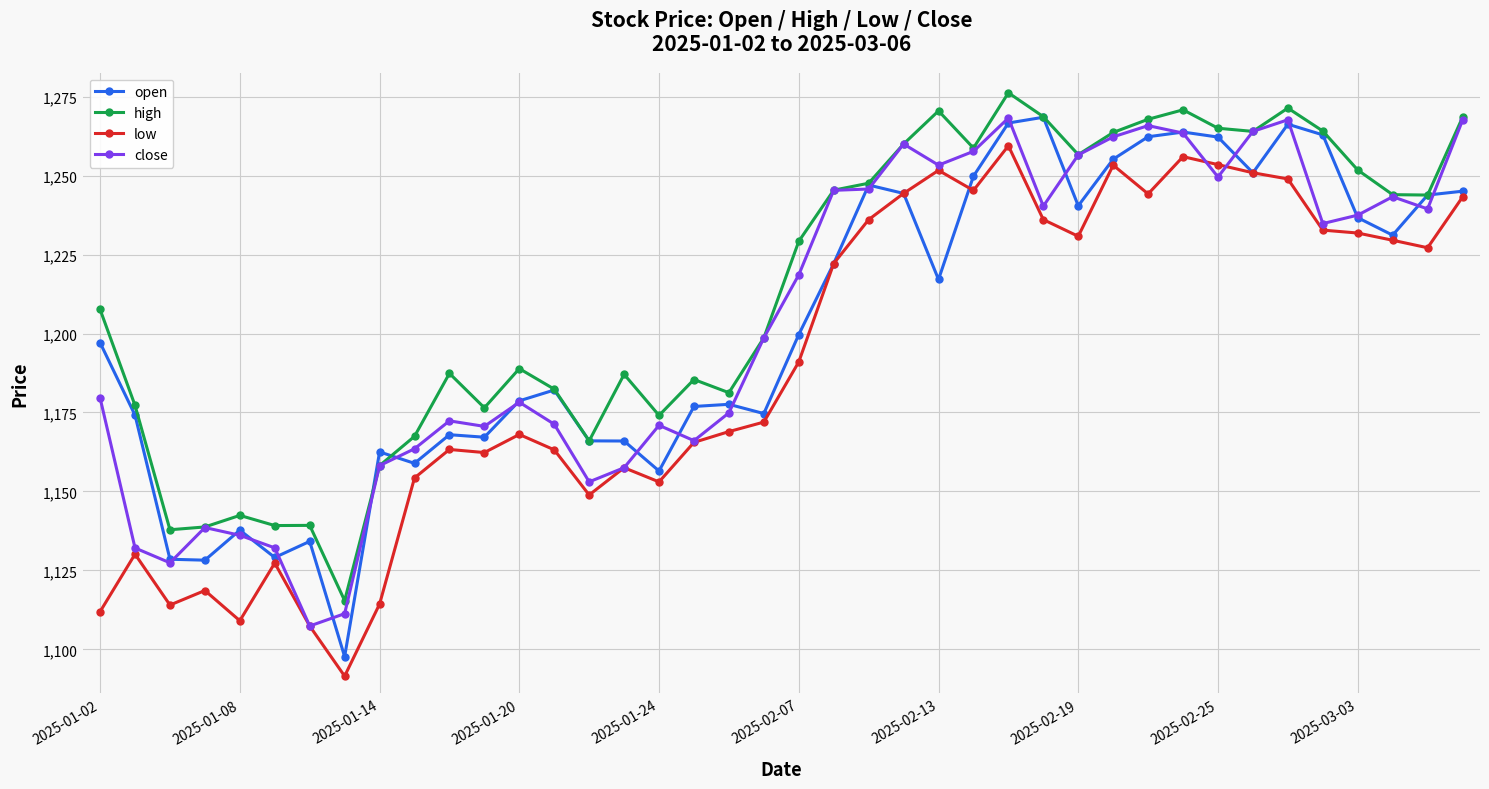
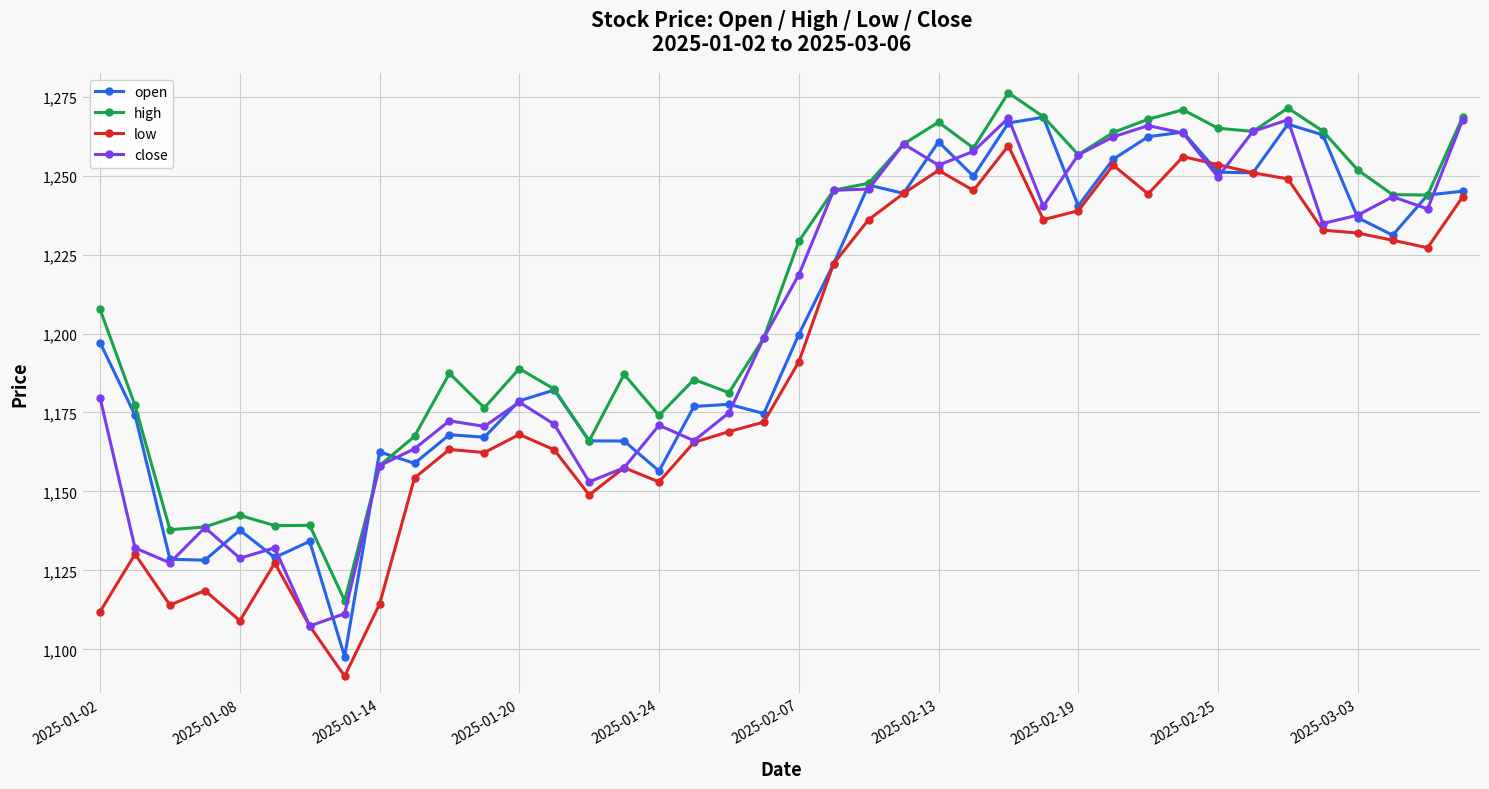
  {
    "open": {
      "2025-01-02": "1,197",
      "2025-01-08": "1,138",
      "2025-01-14": "1,163",
      "2025-01-24": "1,156",
      "2025-02-07": "1,200",
-     "2025-02-13": "1,217",
+     "2025-02-13": "1,261",
      "2025-02-19": "1,240",
-     "2025-02-25": "1,262",
+     "2025-02-25": "1,251",
      "2025-03-03": "1,237"
    },
    "high": {
      "2025-01-02": "1,208",
      "2025-01-08": "1,142",
      "2025-01-20": "1,189",
      "2025-01-24": "1,174",
      "2025-02-07": "1,229",
-     "2025-02-13": "1,270",
+     "2025-02-13": "1,267",
      "2025-02-25": "1,265",
      "2025-03-03": "1,252"
    },
    "low": {
      "2025-01-02": "1,112",
      "2025-01-08": "1,109",
      "2025-01-14": "1,114",
      "2025-01-20": "1,168",
      "2025-01-24": "1,153",
      "2025-02-07": "1,191",
      "2025-02-13": "1,252",
-     "2025-02-19": "1,231",
+     "2025-02-19": "1,239",
      "2025-02-25": "1,253",
      "2025-03-03": "1,232"
    },
    "close": {
      "2025-01-02": "1,180",
-     "2025-01-08": "1,136",
+     "2025-01-08": "1,129",
      "2025-01-24": "1,171",
      "2025-02-07": "1,219",
      "2025-02-13": "1,253",
      "2025-02-25": "1,250",
      "2025-03-03": "1,237"
    }
  }
